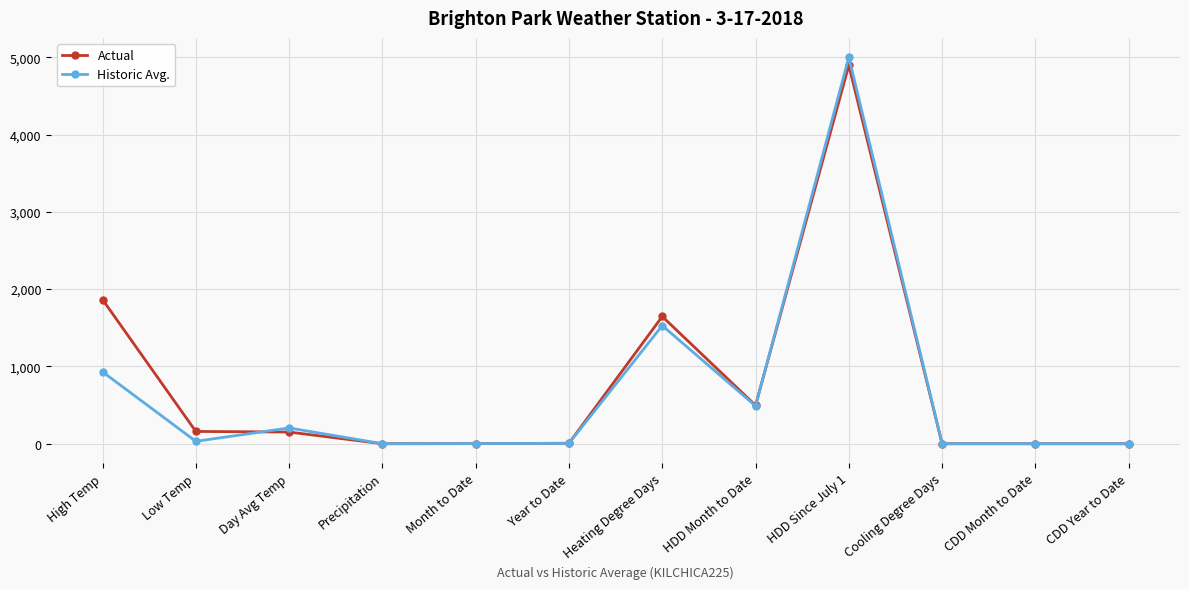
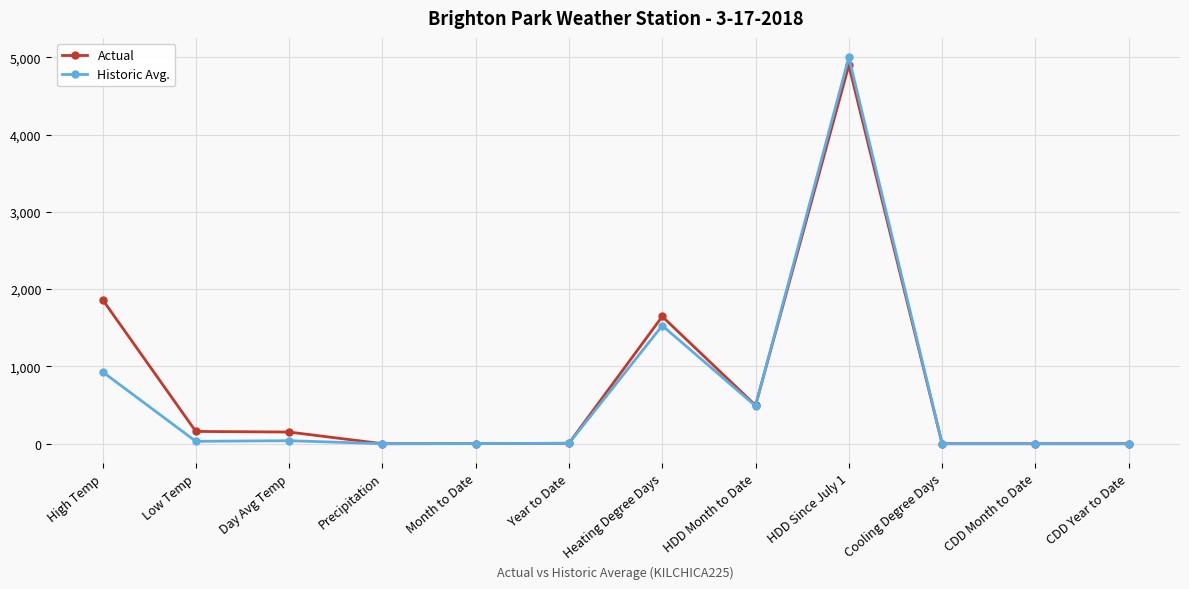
  {
    "Actual": {
      "High Temp": "1,900",
      "Low Temp": "200",
      "Day Avg Temp": "200",
      "Heating Degree Days": "1,600",
      "HDD Since July 1": "4,900"
    },
    "Historic Avg.": {
      "High Temp": "900",
      "Low Temp": "0",
-     "Day Avg Temp": "200",
+     "Day Avg Temp": "0",
      "Heating Degree Days": "1,500",
      "HDD Since July 1": "5,000"
    }
  }
